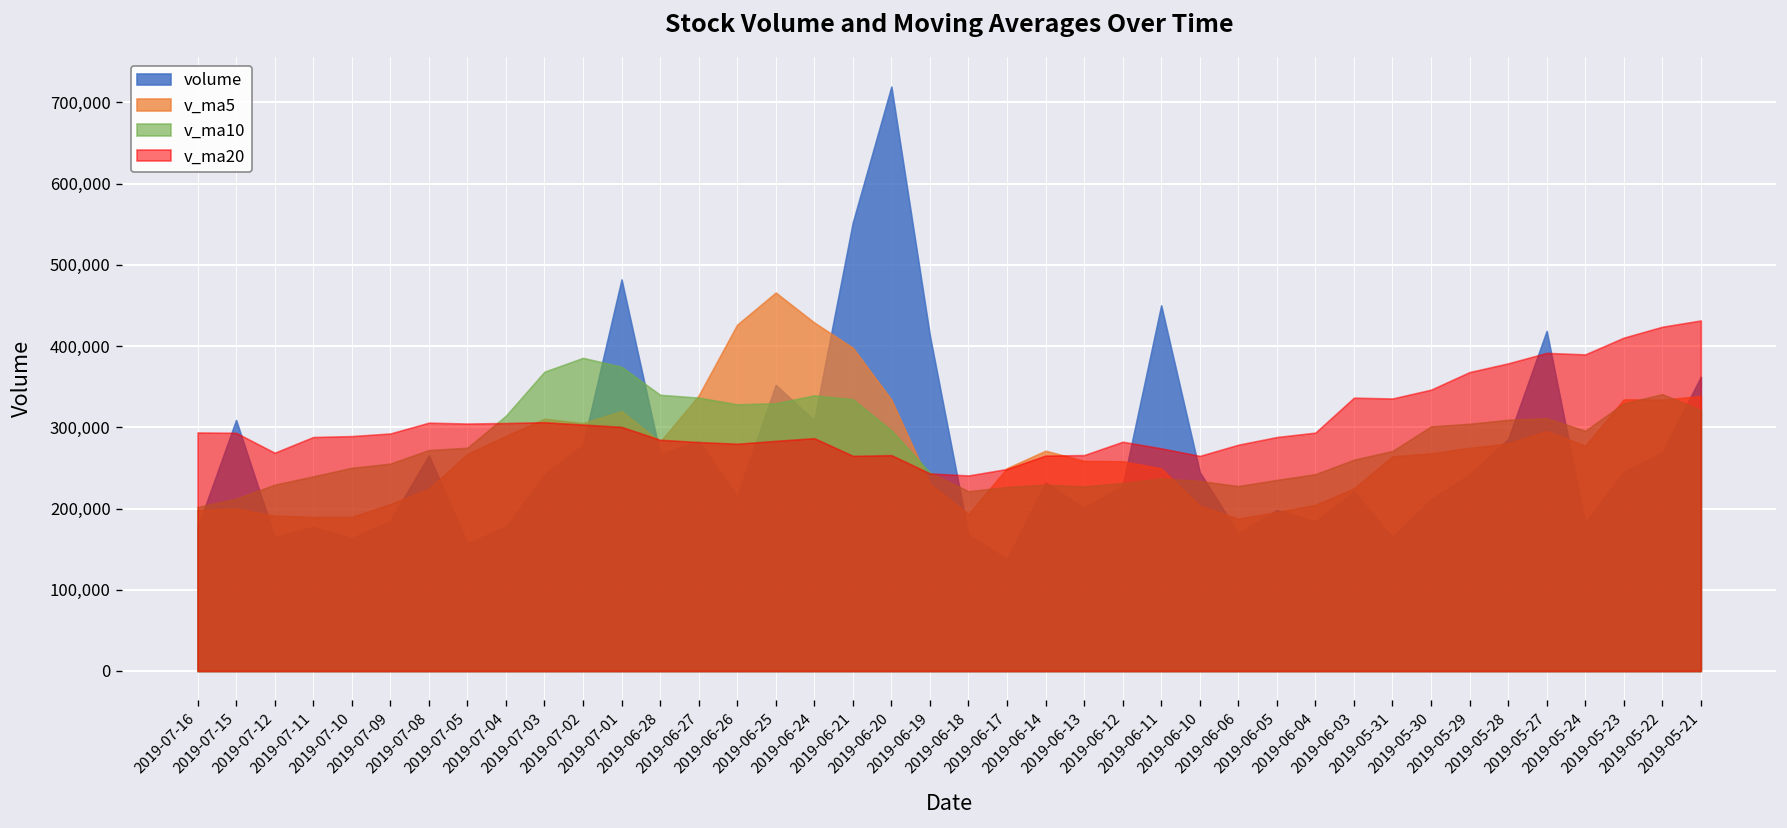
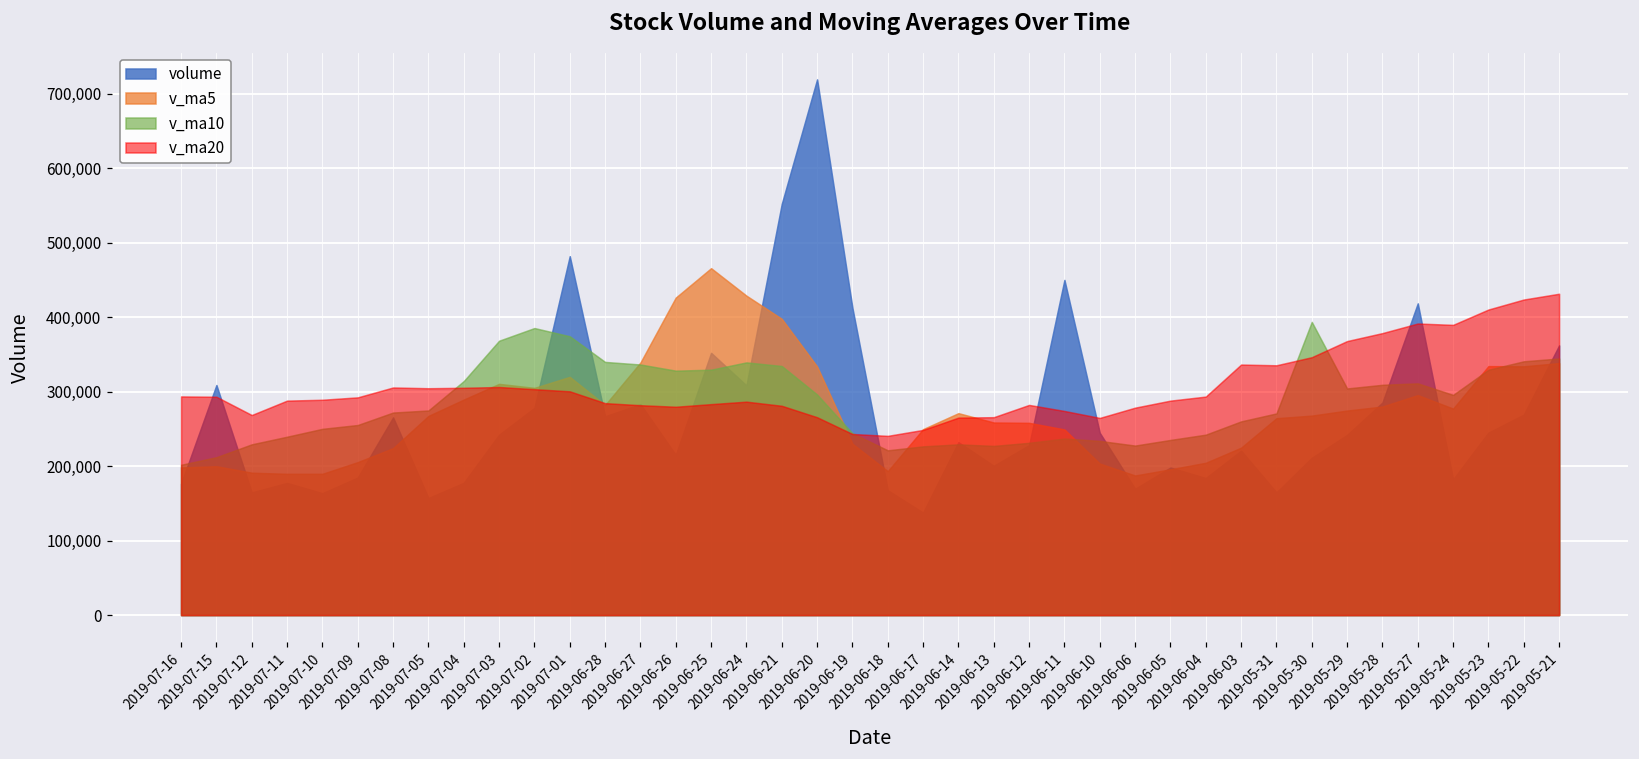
  {
    "volume": {
      "2019-07-16": "180,000",
      "2019-07-15": "310,000",
      "2019-07-12": "160,000",
      "2019-07-11": "180,000",
      "2019-07-10": "160,000",
      "2019-07-09": "180,000",
      "2019-07-08": "270,000",
      "2019-07-05": "160,000",
      "2019-07-04": "180,000",
      "2019-07-03": "240,000",
      "2019-07-02": "280,000",
      "2019-07-01": "480,000",
      "2019-06-28": "270,000",
      "2019-06-26": "220,000",
      "2019-06-25": "350,000",
      "2019-06-24": "310,000",
      "2019-06-21": "550,000",
      "2019-06-20": "720,000",
      "2019-06-19": "410,000",
      "2019-06-18": "170,000",
      "2019-06-17": "140,000",
      "2019-06-13": "200,000",
      "2019-06-11": "450,000",
      "2019-06-10": "240,000",
      "2019-06-06": "170,000",
      "2019-06-04": "180,000",
      "2019-06-03": "220,000",
      "2019-05-31": "160,000",
      "2019-05-30": "210,000",
      "2019-05-29": "240,000",
      "2019-05-28": "290,000",
      "2019-05-27": "420,000",
      "2019-05-24": "180,000",
      "2019-05-23": "250,000",
      "2019-05-22": "270,000",
      "2019-05-21": "360,000"
    },
    "v_ma5": {
      "2019-07-15": "200,000",
      "2019-07-12": "190,000",
      "2019-07-11": "190,000",
      "2019-07-10": "190,000",
      "2019-07-09": "210,000",
      "2019-07-08": "220,000",
      "2019-07-05": "270,000",
      "2019-07-04": "290,000",
      "2019-07-03": "310,000",
      "2019-07-01": "320,000",
      "2019-06-26": "430,000",
      "2019-06-25": "470,000",
      "2019-06-24": "430,000",
      "2019-06-21": "400,000",
      "2019-06-20": "330,000",
      "2019-06-19": "230,000",
      "2019-06-18": "190,000",
      "2019-06-14": "270,000",
      "2019-06-13": "260,000",
      "2019-06-12": "260,000",
      "2019-06-11": "250,000",
      "2019-06-10": "200,000",
      "2019-06-06": "190,000",
      "2019-06-04": "200,000",
      "2019-06-03": "220,000",
      "2019-05-31": "260,000",
      "2019-05-30": "270,000",
      "2019-05-29": "270,000",
      "2019-05-28": "280,000",
      "2019-05-27": "300,000",
      "2019-05-24": "280,000",
      "2019-05-23": "330,000",
      "2019-05-22": "330,000",
      "2019-05-21": "340,000"
    },
    "v_ma10": {
      "2019-07-15": "210,000",
      "2019-07-12": "230,000",
      "2019-07-11": "240,000",
      "2019-07-10": "250,000",
      "2019-07-09": "260,000",
      "2019-07-08": "270,000",
      "2019-07-05": "270,000",
      "2019-07-04": "310,000",
      "2019-07-03": "370,000",
      "2019-07-02": "390,000",
      "2019-07-01": "370,000",
      "2019-06-28": "340,000",
      "2019-06-26": "330,000",
      "2019-06-25": "330,000",
      "2019-06-24": "340,000",
      "2019-06-21": "330,000",
      "2019-06-20": "300,000",
      "2019-06-18": "220,000",
      "2019-06-17": "230,000",
      "2019-06-13": "230,000",
      "2019-06-11": "240,000",
      "2019-06-10": "230,000",
      "2019-06-06": "230,000",
      "2019-06-05": "240,000",
      "2019-06-04": "240,000",
      "2019-06-03": "260,000",
      "2019-05-31": "270,000",
-     "2019-05-30": "300,000",
+     "2019-05-30": "390,000",
      "2019-05-29": "300,000",
      "2019-05-28": "310,000",
      "2019-05-27": "310,000",
      "2019-05-24": "300,000",
      "2019-05-23": "330,000",
      "2019-05-22": "340,000",
-     "2019-05-21": "320,000"
+     "2019-05-21": "340,000"
    },
    "v_ma20": {
      "2019-07-16": "290,000",
      "2019-07-15": "290,000",
      "2019-07-12": "270,000",
      "2019-07-11": "290,000",
      "2019-07-10": "290,000",
      "2019-07-09": "290,000",
      "2019-07-08": "310,000",
      "2019-07-05": "300,000",
      "2019-07-04": "310,000",
      "2019-07-03": "310,000",
      "2019-07-01": "300,000",
      "2019-06-26": "280,000",
      "2019-06-25": "280,000",
      "2019-06-24": "290,000",
-     "2019-06-21": "260,000",
+     "2019-06-21": "280,000",
      "2019-06-20": "270,000",
      "2019-06-18": "240,000",
      "2019-06-14": "270,000",
      "2019-06-13": "270,000",
      "2019-06-12": "280,000",
      "2019-06-11": "270,000",
      "2019-06-10": "260,000",
      "2019-06-06": "280,000",
      "2019-06-05": "290,000",
      "2019-06-04": "290,000",
      "2019-06-03": "340,000",
      "2019-05-31": "340,000",
      "2019-05-30": "350,000",
      "2019-05-29": "370,000",
      "2019-05-28": "380,000",
      "2019-05-27": "390,000",
      "2019-05-24": "390,000",
      "2019-05-23": "410,000",
      "2019-05-22": "420,000",
      "2019-05-21": "430,000"
    }
  }
